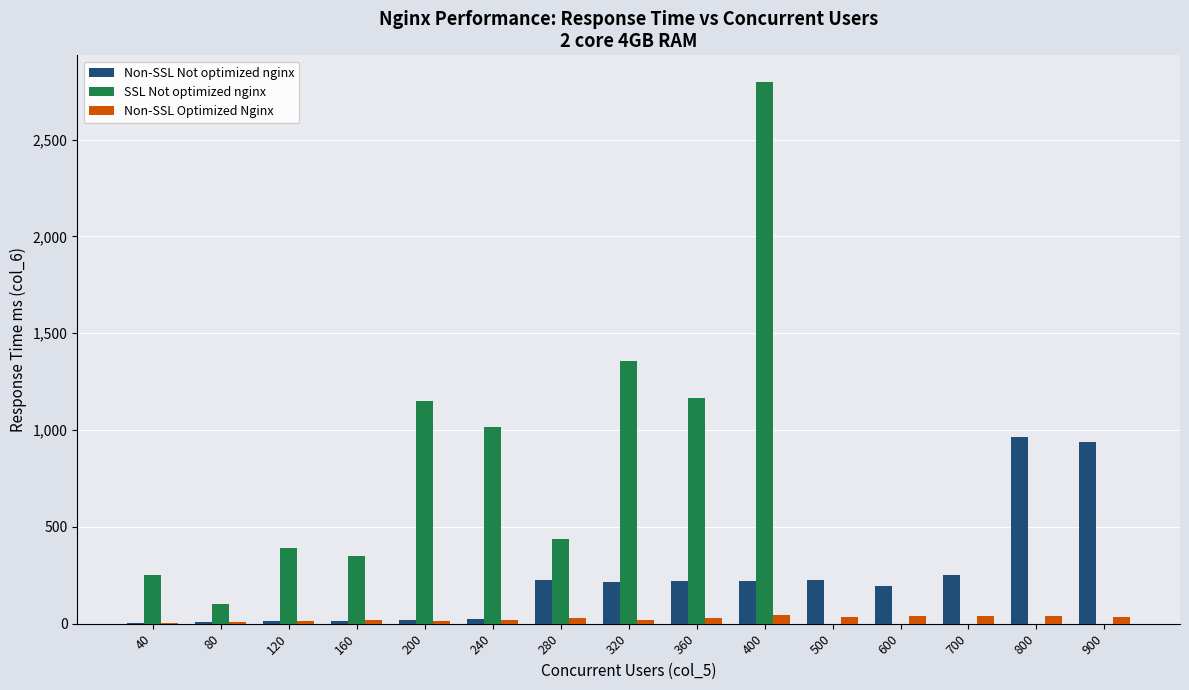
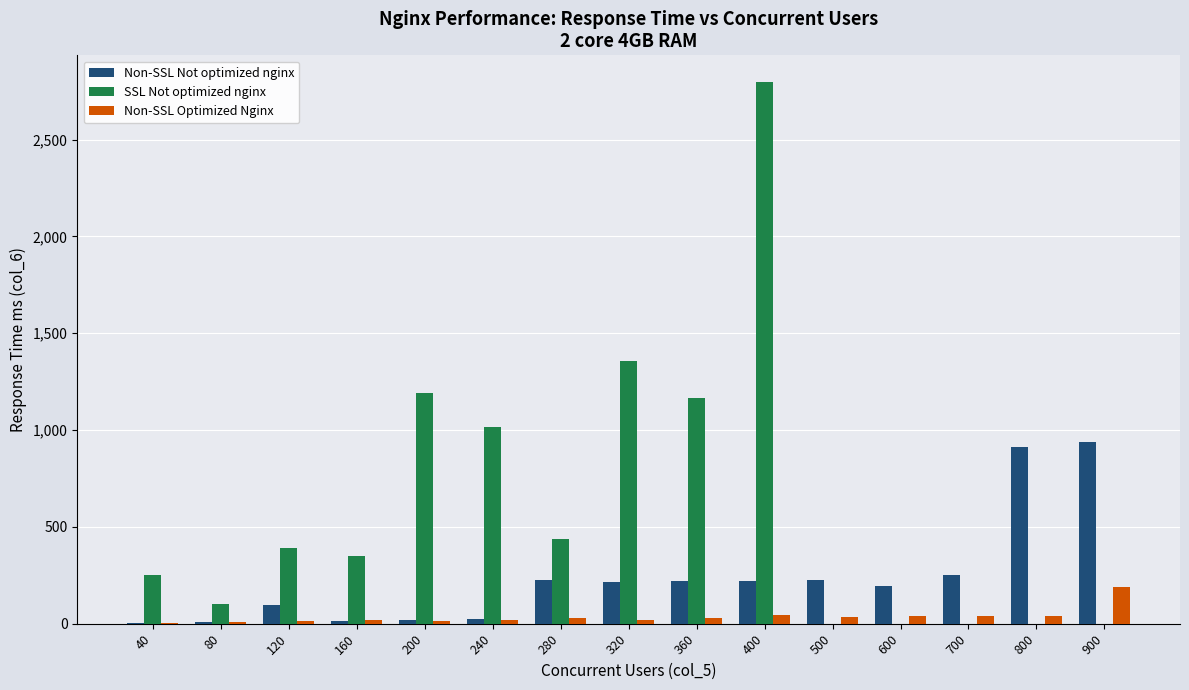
  {
    "Non-SSL Not optimized nginx": {
-     "120": "10",
+     "120": "100",
      "160": "20",
      "200": "20",
      "240": "20",
      "280": "230",
      "320": "220",
      "360": "220",
      "400": "220",
      "500": "230",
      "600": "190",
      "700": "250",
-     "800": "960",
+     "800": "910",
      "900": "940"
    },
    "SSL Not optimized nginx": {
      "40": "250",
      "80": "100",
      "120": "390",
      "160": "350",
-     "200": "1,150",
+     "200": "1,190",
      "240": "1,020",
      "280": "440",
      "320": "1,360",
      "360": "1,170",
      "400": "2,800",
      "500": "0",
      "600": "0",
      "700": "0",
      "800": "0",
      "900": "0"
    },
    "Non-SSL Optimized Nginx": {
      "120": "10",
      "160": "20",
      "200": "10",
      "240": "20",
      "280": "30",
      "320": "20",
      "360": "30",
      "400": "50",
      "500": "40",
      "600": "40",
      "700": "40",
      "800": "40",
-     "900": "40"
+     "900": "190"
    }
  }
